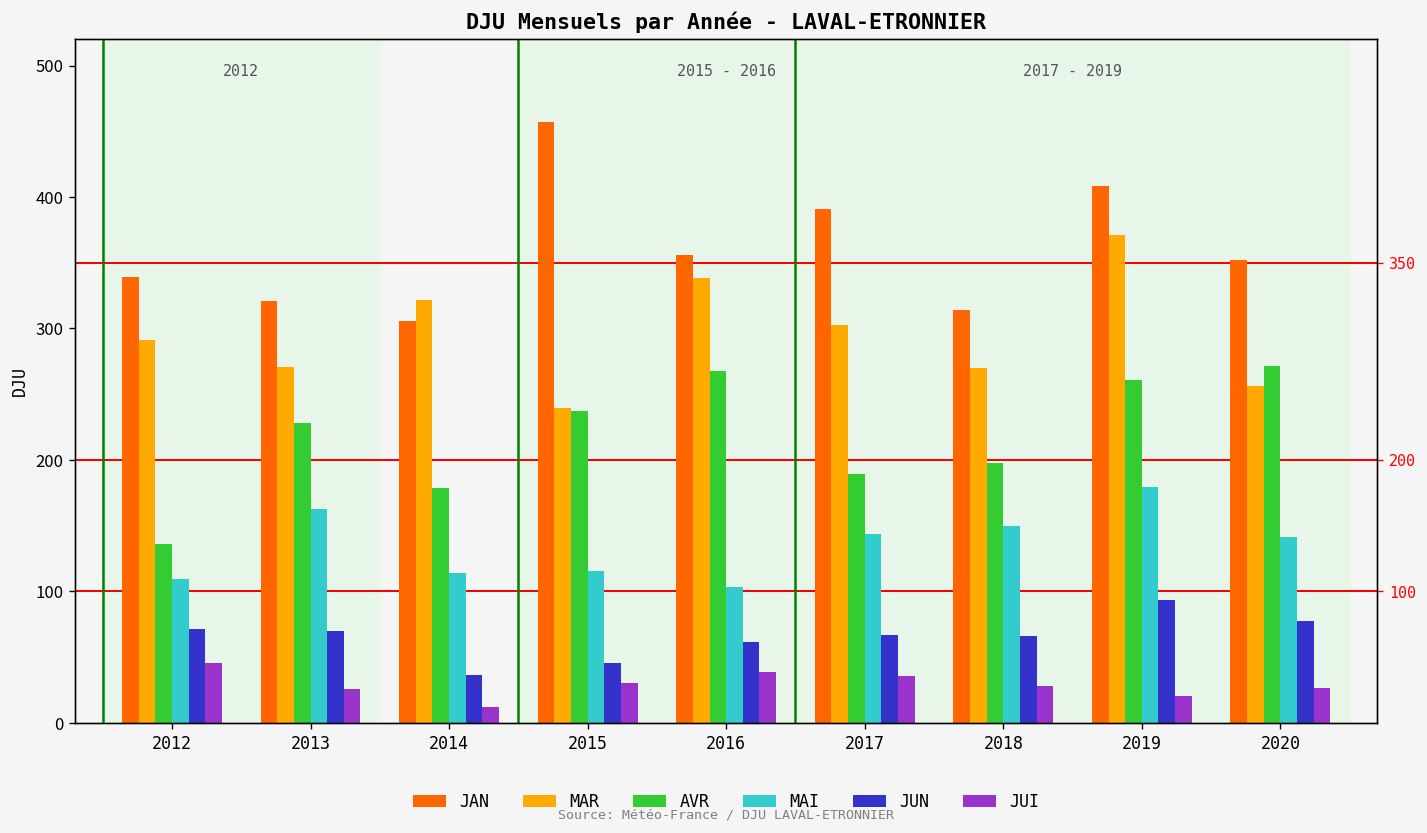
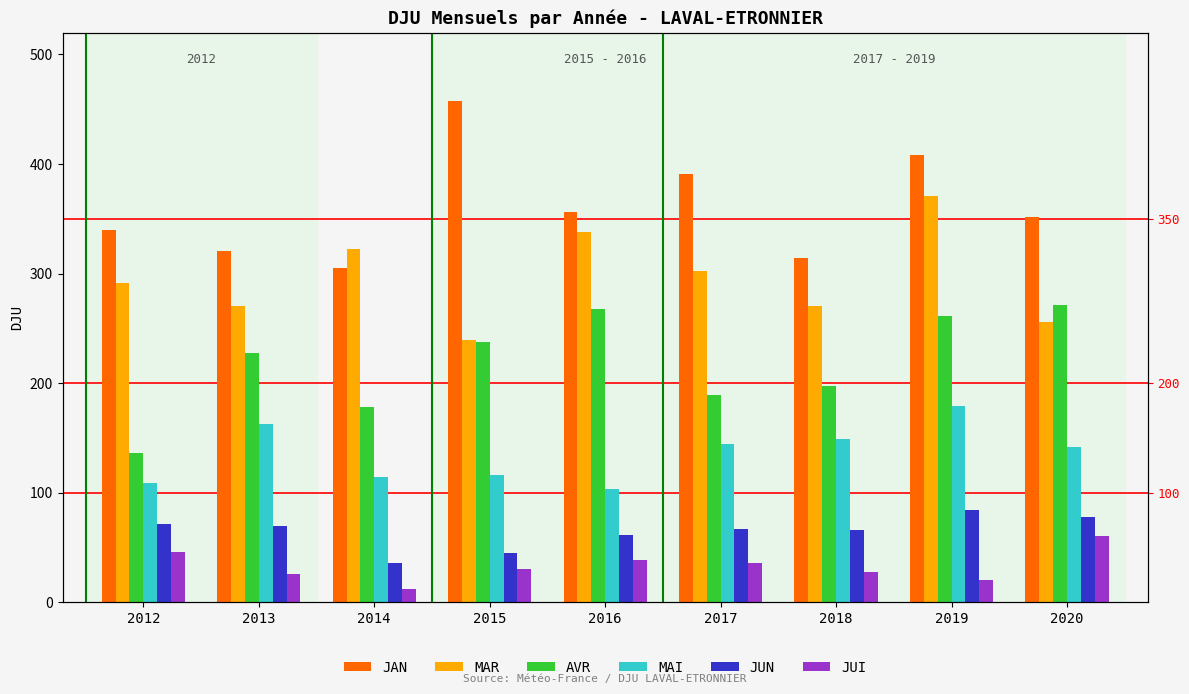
  {
    "JAN": {
      "2012": 339,
      "2013": 321,
      "2014": 305,
      "2015": 457,
      "2016": 356,
      "2017": 391,
      "2018": 314,
      "2019": 408,
      "2020": 352
    },
    "MAR": {
      "2012": 291,
      "2013": 270,
      "2014": 322,
      "2015": 240,
      "2016": 338,
      "2017": 303,
      "2018": 270,
      "2019": 371,
      "2020": 256
    },
    "AVR": {
      "2012": 136,
      "2013": 228,
      "2014": 179,
      "2015": 238,
      "2016": 268,
      "2017": 189,
      "2018": 198,
      "2019": 261,
      "2020": 271
    },
    "MAI": {
      "2012": 109,
      "2013": 163,
      "2014": 114,
      "2015": 116,
      "2016": 103,
      "2017": 144,
      "2018": 149,
      "2019": 179,
      "2020": 142
    },
    "JUN": {
      "2012": 71,
      "2013": 70,
      "2014": 36,
      "2015": 45,
      "2016": 61,
      "2017": 67,
      "2018": 66,
-     "2019": 93,
+     "2019": 84,
      "2020": 78
    },
    "JUI": {
      "2012": 46,
      "2013": 26,
      "2014": 12,
      "2015": 30,
      "2016": 39,
      "2017": 36,
      "2018": 28,
      "2019": 20,
-     "2020": 27
+     "2020": 61
    }
  }
